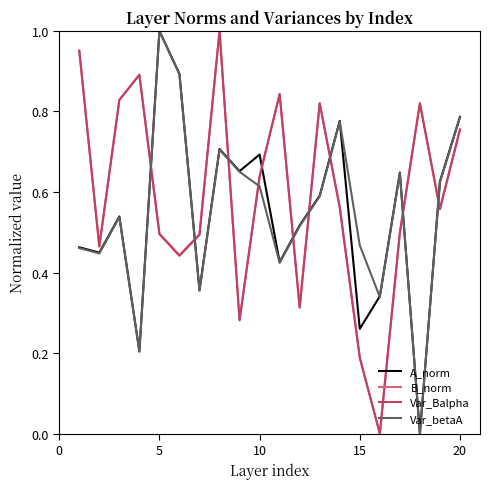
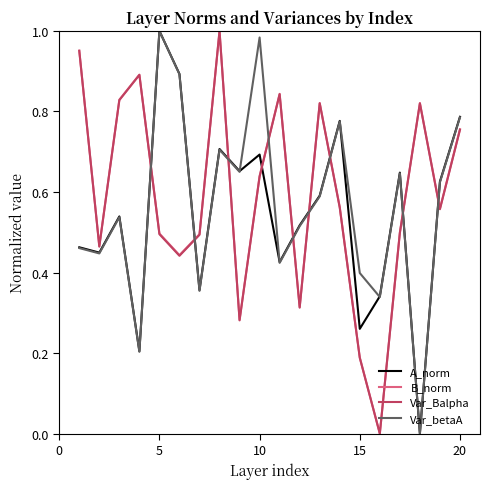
  {
    "A_norm": {
      "10": 0.69,
      "15": 0.26
    },
    "Var_betaA": {
-     "10": 0.61,
-     "15": 0.47
+     "10": 0.98,
+     "15": 0.40
    }
  }
